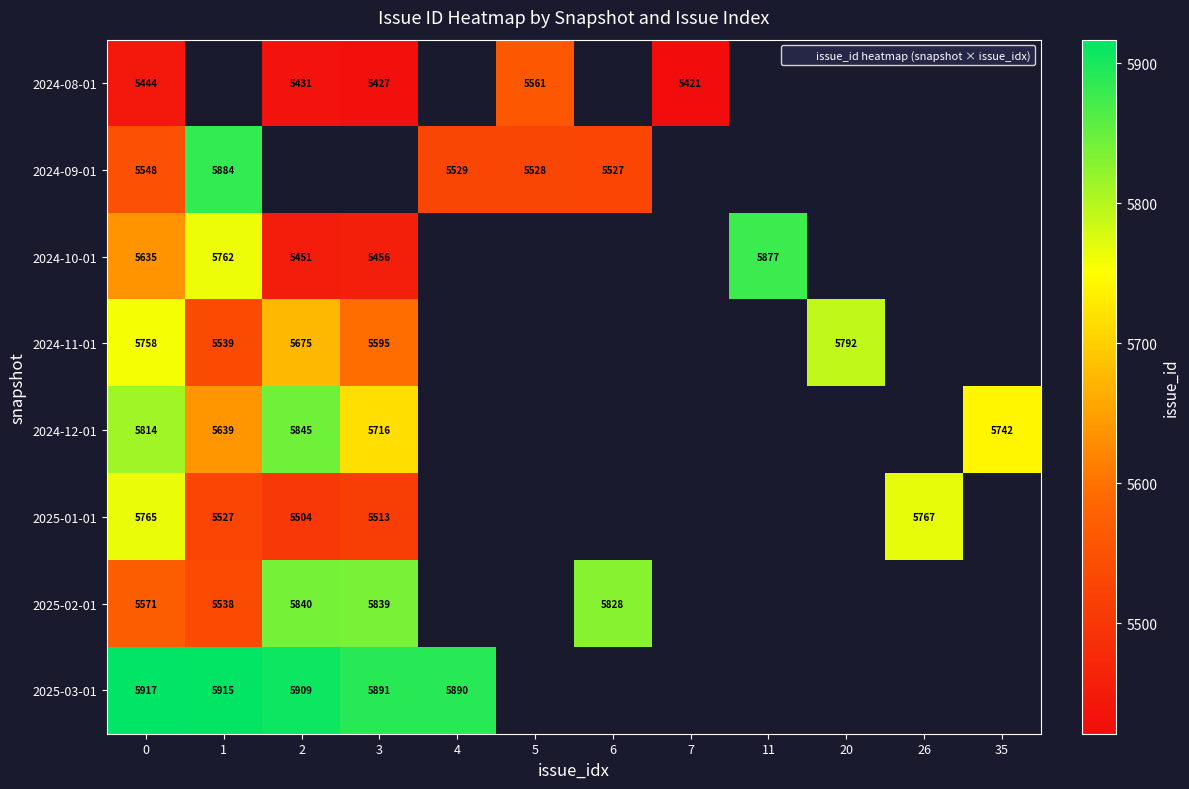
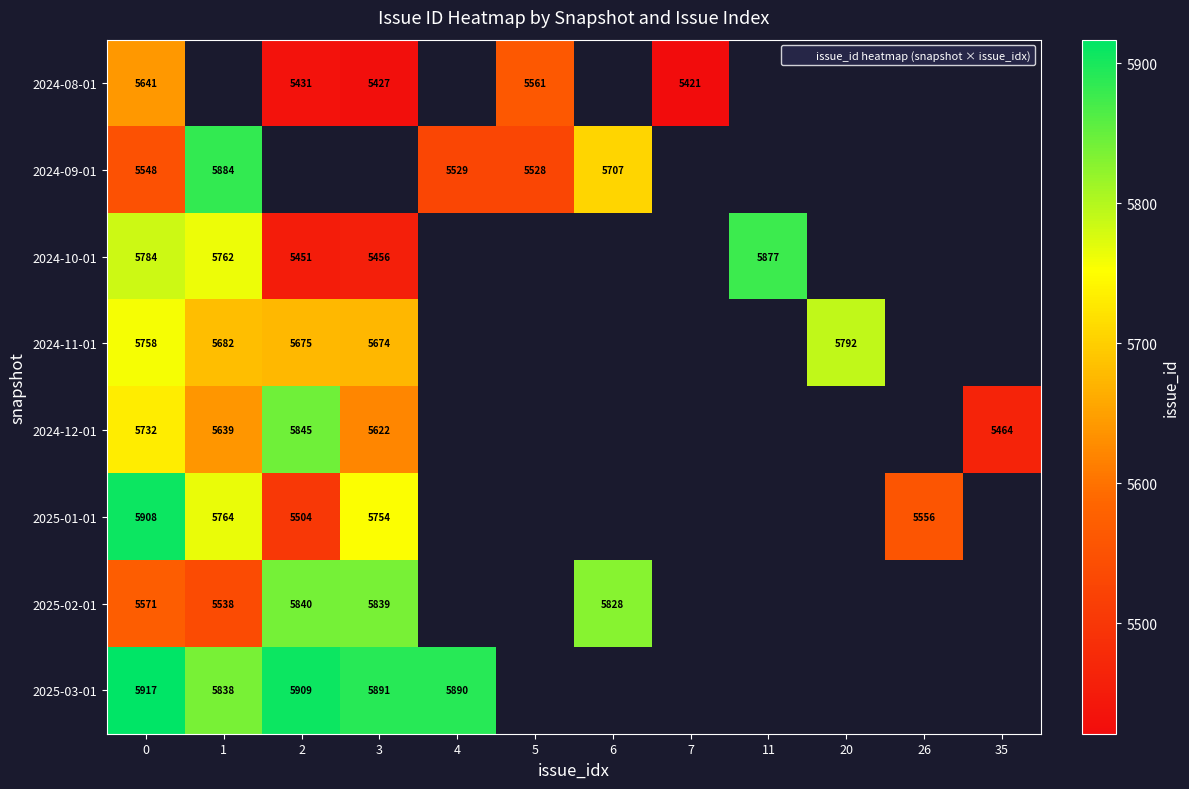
  {
    "2024-08-01": {
-     "0": 5444,
+     "0": 5641,
      "2": 5431,
      "3": 5427,
      "5": 5561,
      "7": 5421
    },
    "2024-09-01": {
      "0": 5548,
      "1": 5884,
      "4": 5529,
      "5": 5528,
-     "6": 5527
+     "6": 5707
    },
    "2024-10-01": {
-     "0": 5635,
+     "0": 5784,
      "1": 5762,
      "2": 5451,
      "3": 5456,
      "11": 5877
    },
    "2024-11-01": {
      "0": 5758,
-     "1": 5539,
+     "1": 5682,
      "2": 5675,
-     "3": 5595,
+     "3": 5674,
      "20": 5792
    },
    "2024-12-01": {
-     "0": 5814,
+     "0": 5732,
      "1": 5639,
      "2": 5845,
-     "3": 5716,
-     "35": 5742
+     "3": 5622,
+     "35": 5464
    },
    "2025-01-01": {
-     "0": 5765,
-     "1": 5527,
+     "0": 5908,
+     "1": 5764,
      "2": 5504,
-     "3": 5513,
-     "26": 5767
+     "3": 5754,
+     "26": 5556
    },
    "2025-02-01": {
      "0": 5571,
      "1": 5538,
      "2": 5840,
      "3": 5839,
      "6": 5828
    },
    "2025-03-01": {
      "0": 5917,
-     "1": 5915,
+     "1": 5838,
      "2": 5909,
      "3": 5891,
      "4": 5890
    }
  }
